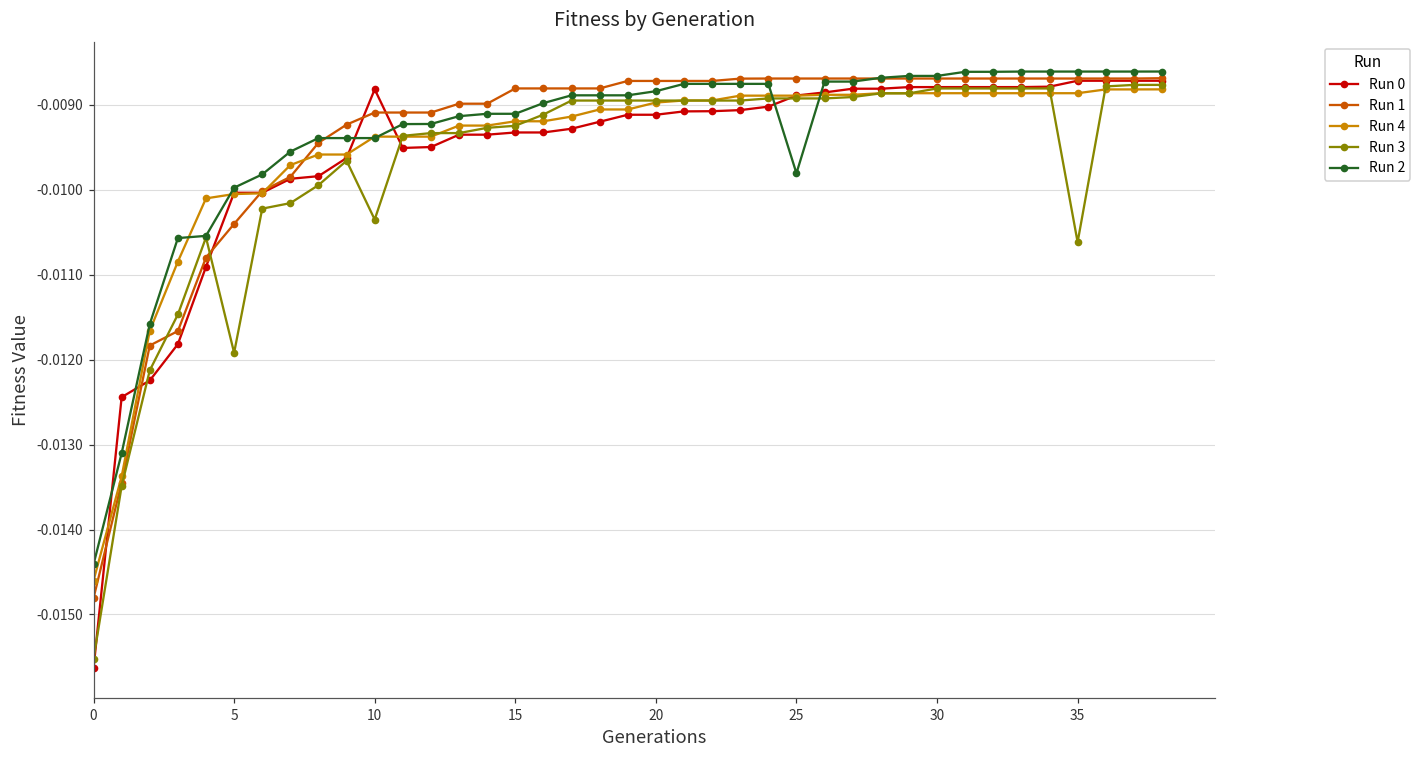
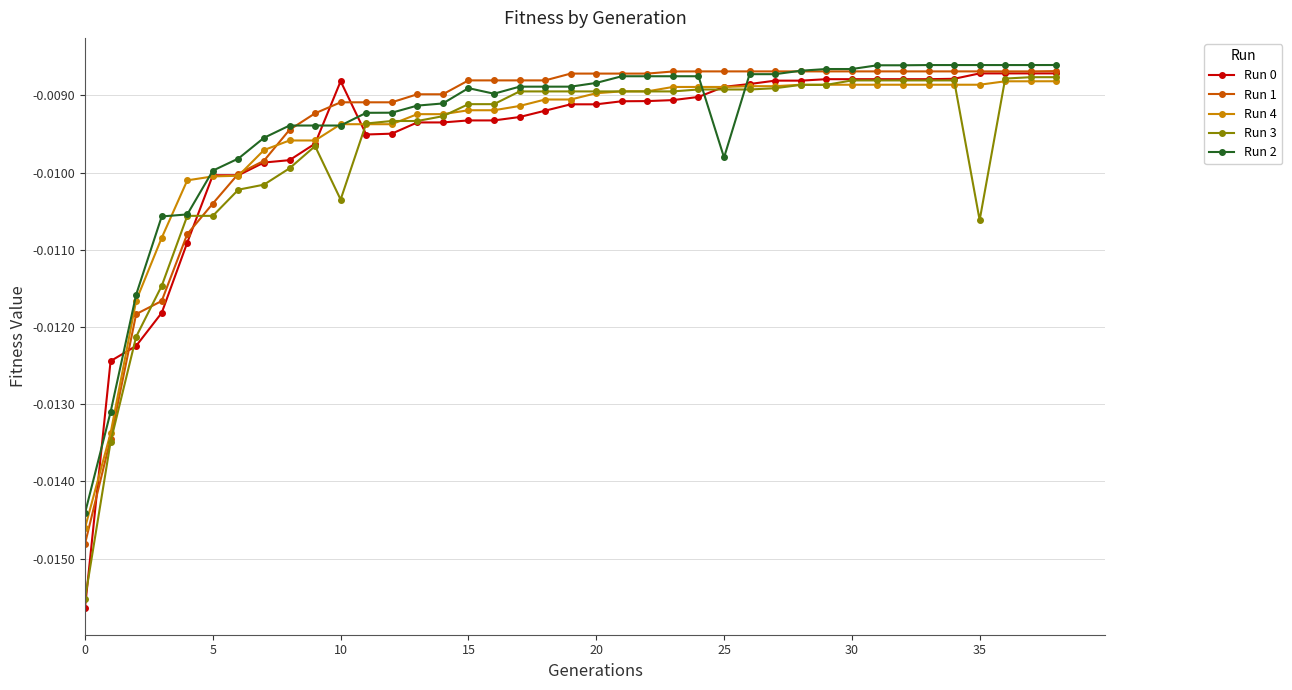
  {
    "Run 0": {
      "0": -0.0156,
      "10": -0.0088,
      "15": -0.0093,
      "20": -0.0091
    },
    "Run 3": {
      "0": -0.0155,
-     "5": -0.0119,
+     "5": -0.0106,
      "10": -0.0103,
-     "15": -0.0092,
+     "15": -0.0091,
      "35": -0.0106
    },
    "Run 2": {
      "0": -0.0144,
      "5": -0.0100,
-     "15": -0.0091,
+     "15": -0.0089,
      "20": -0.0088,
      "25": -0.0098,
      "35": -0.0086
    }
  }
